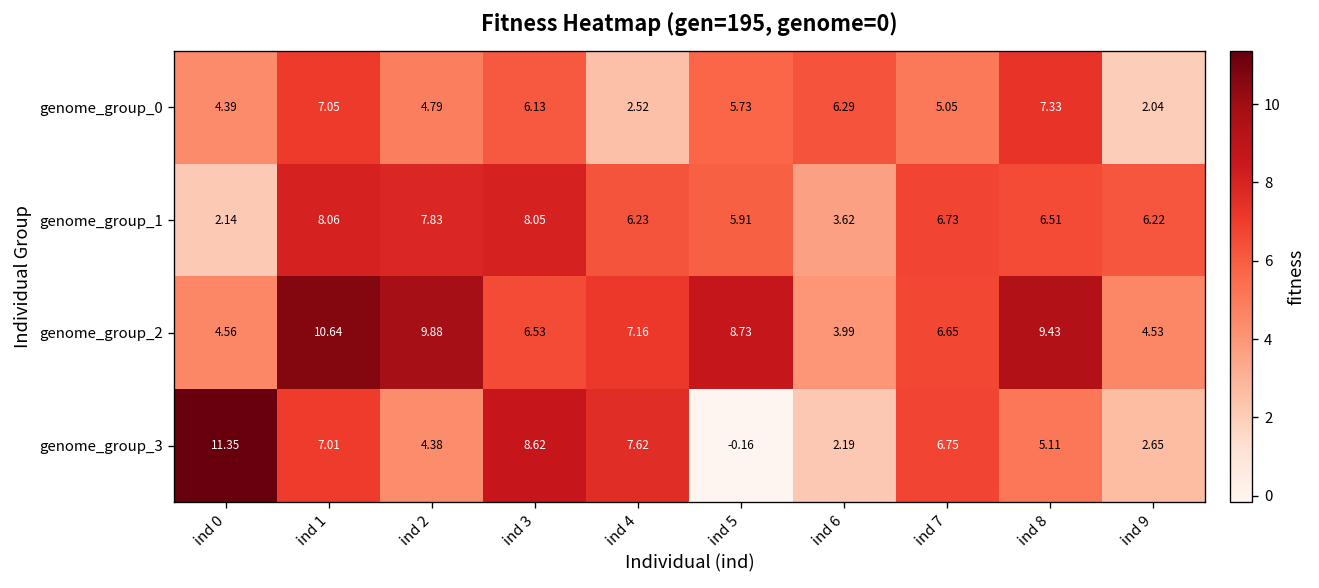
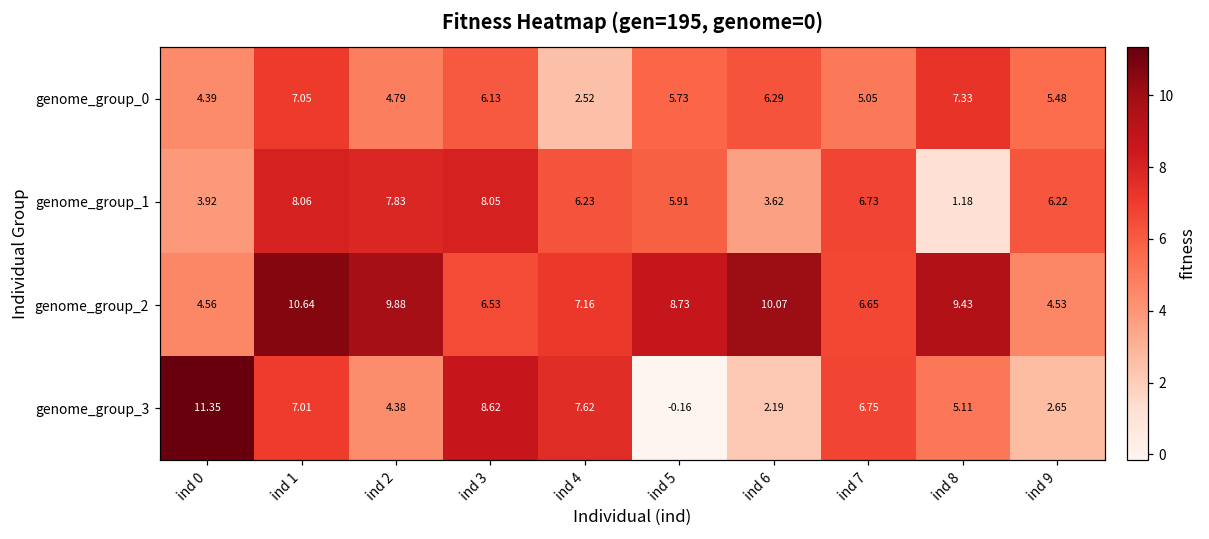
  {
    "genome_group_0": {
      "ind 0": 4.39,
      "ind 1": 7.05,
      "ind 2": 4.79,
      "ind 3": 6.13,
      "ind 4": 2.52,
      "ind 5": 5.73,
      "ind 6": 6.29,
      "ind 7": 5.05,
      "ind 8": 7.33,
-     "ind 9": 2.04
+     "ind 9": 5.48
    },
    "genome_group_1": {
-     "ind 0": 2.14,
+     "ind 0": 3.92,
      "ind 1": 8.06,
      "ind 2": 7.83,
      "ind 3": 8.05,
      "ind 4": 6.23,
      "ind 5": 5.91,
      "ind 6": 3.62,
      "ind 7": 6.73,
-     "ind 8": 6.51,
+     "ind 8": 1.18,
      "ind 9": 6.22
    },
    "genome_group_2": {
      "ind 0": 4.56,
      "ind 1": 10.64,
      "ind 2": 9.88,
      "ind 3": 6.53,
      "ind 4": 7.16,
      "ind 5": 8.73,
-     "ind 6": 3.99,
+     "ind 6": 10.07,
      "ind 7": 6.65,
      "ind 8": 9.43,
      "ind 9": 4.53
    },
    "genome_group_3": {
      "ind 0": 11.35,
      "ind 1": 7.01,
      "ind 2": 4.38,
      "ind 3": 8.62,
      "ind 4": 7.62,
      "ind 5": -0.16,
      "ind 6": 2.19,
      "ind 7": 6.75,
      "ind 8": 5.11,
      "ind 9": 2.65
    }
  }
